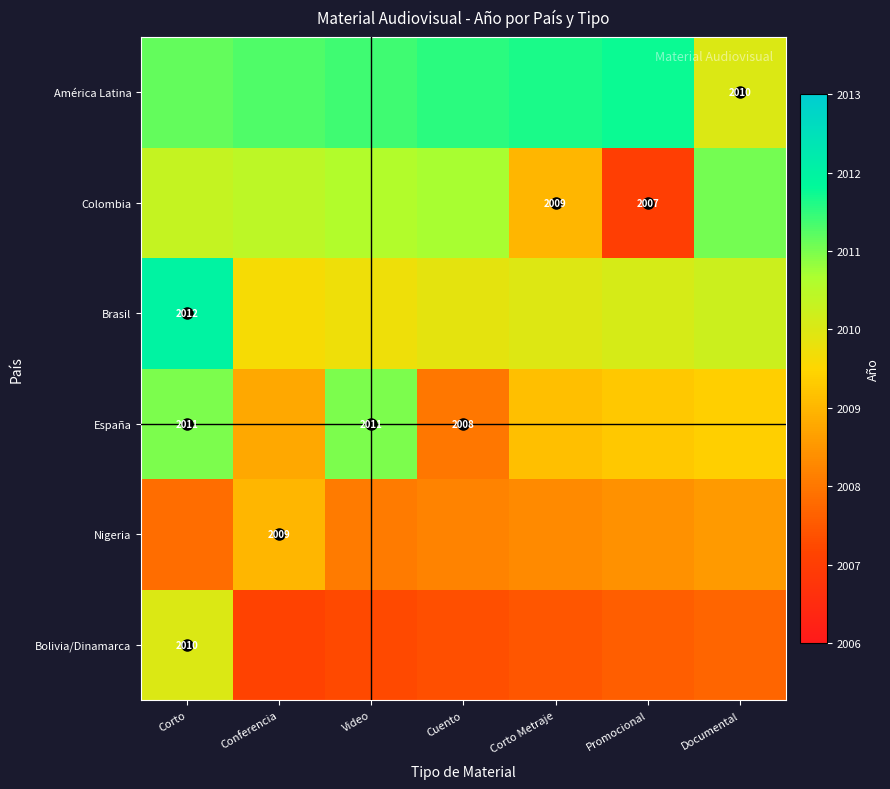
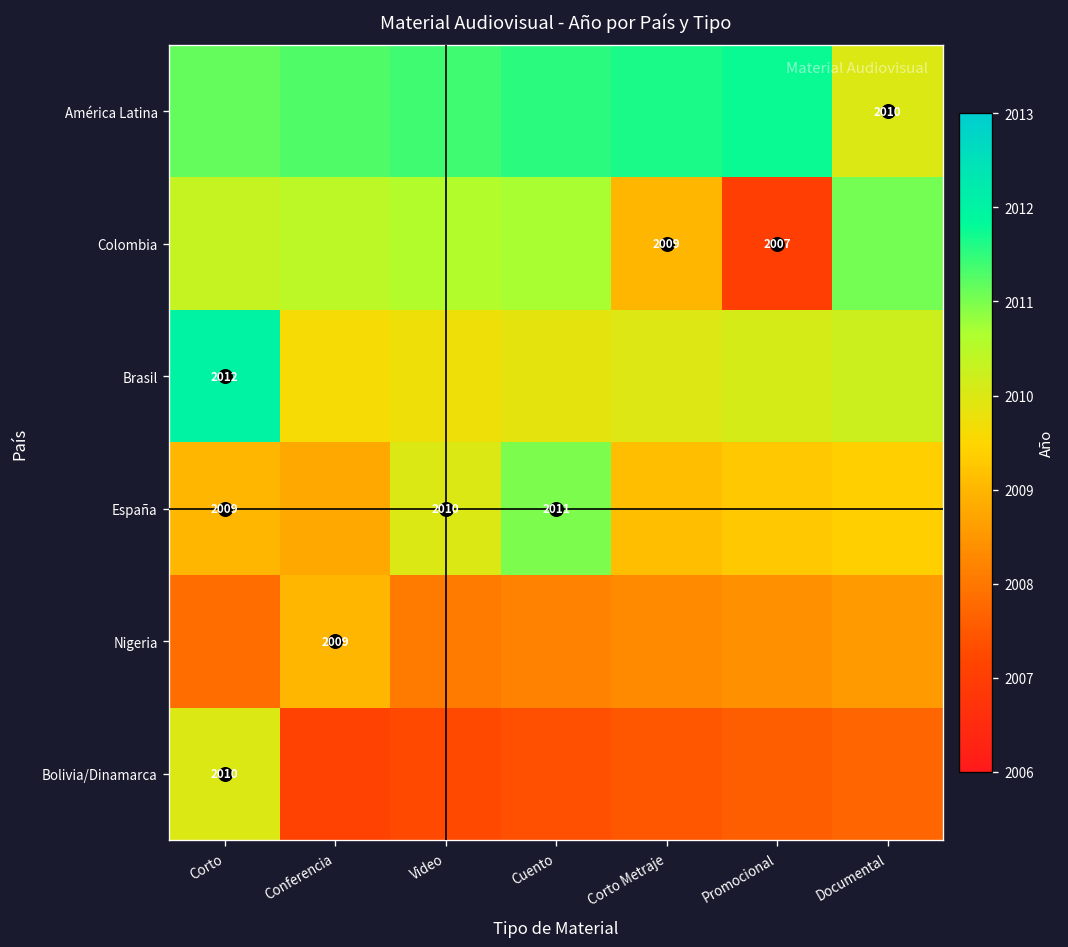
  {
    "España": {
-     "Corto": 2011,
-     "Video": 2011,
-     "Cuento": 2008
+     "Corto": 2009,
+     "Video": 2010,
+     "Cuento": 2011
    }
  }
